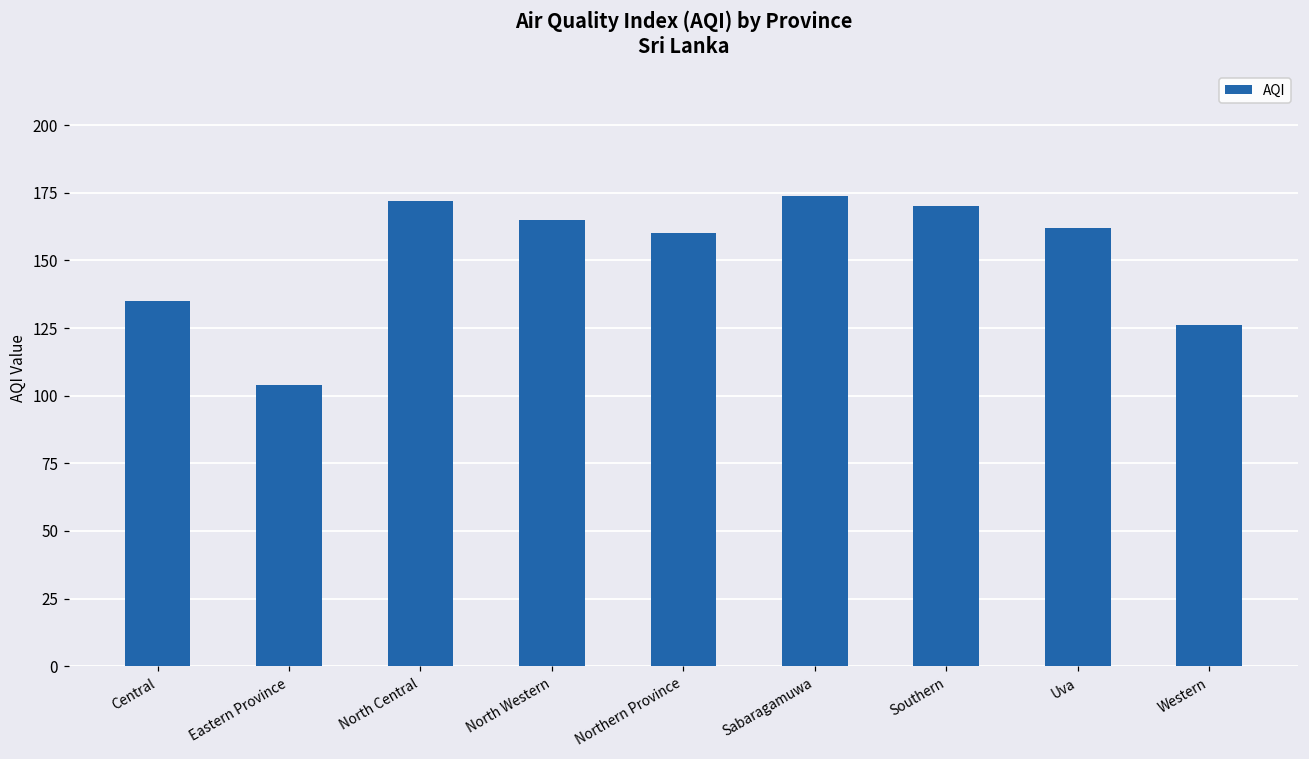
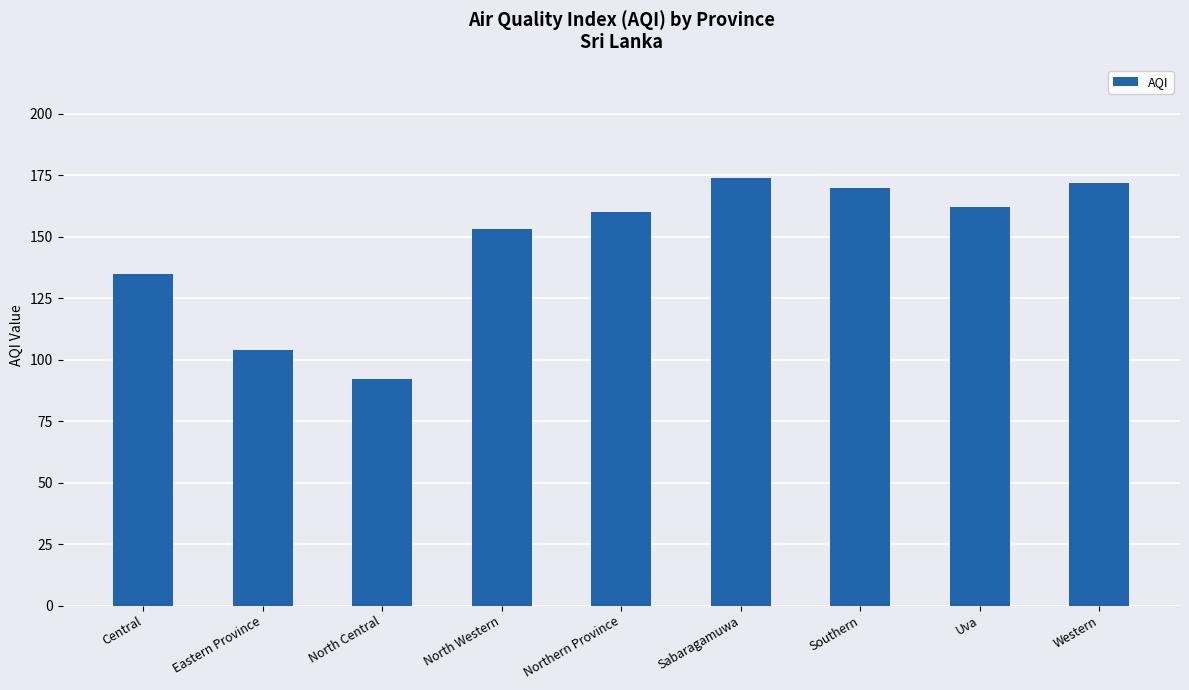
  {
    "Central": 135,
    "Eastern Province": 104,
-   "North Central": 172,
-   "North Western": 165,
+   "North Central": 92,
+   "North Western": 153,
    "Northern Province": 160,
    "Sabaragamuwa": 174,
    "Southern": 170,
    "Uva": 162,
-   "Western": 126
+   "Western": 172
  }
